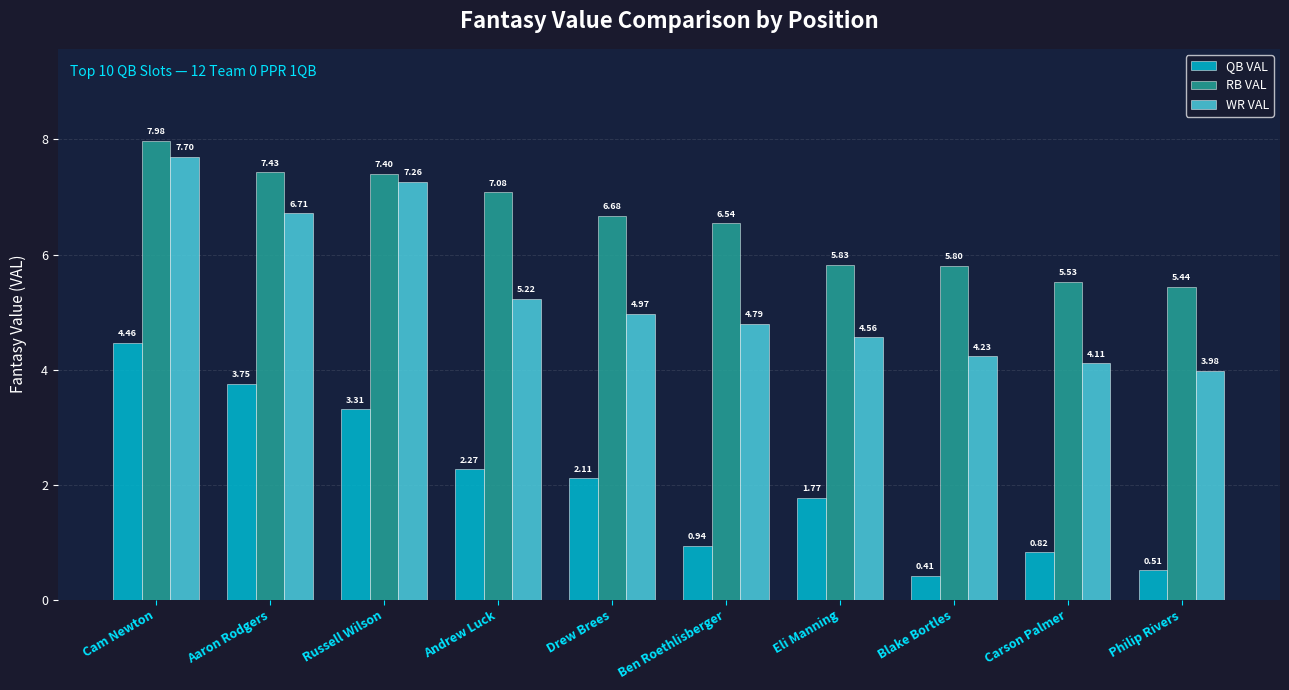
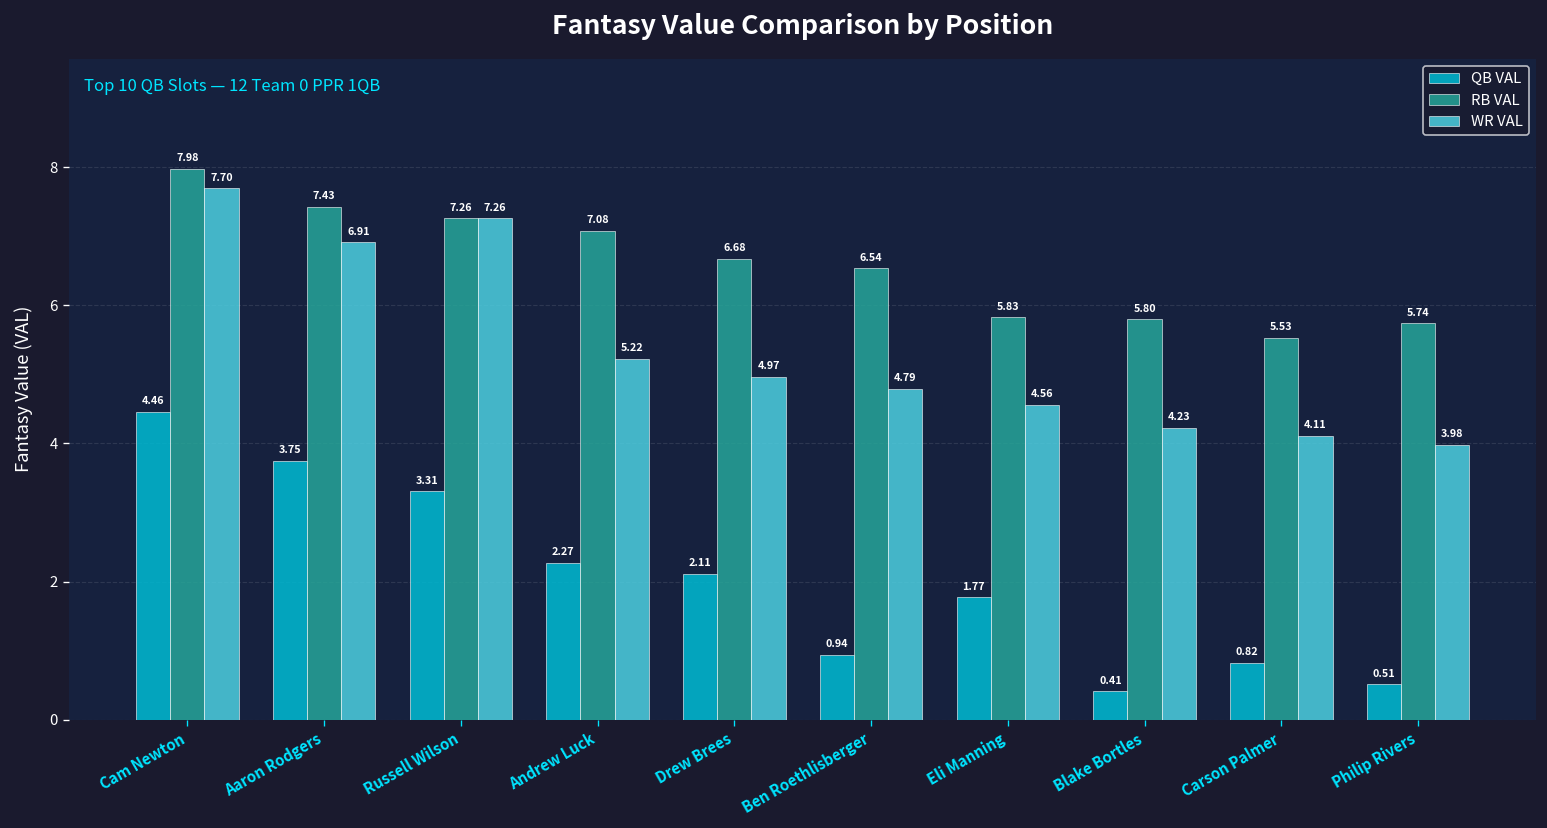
  {
    "QB VAL": {
      "Cam Newton": 4.46,
      "Aaron Rodgers": 3.75,
      "Russell Wilson": 3.31,
      "Andrew Luck": 2.27,
      "Drew Brees": 2.11,
      "Ben Roethlisberger": 0.94,
      "Eli Manning": 1.77,
      "Blake Bortles": 0.41,
      "Carson Palmer": 0.82,
      "Philip Rivers": 0.51
    },
    "RB VAL": {
      "Cam Newton": 7.98,
      "Aaron Rodgers": 7.43,
-     "Russell Wilson": 7.40,
+     "Russell Wilson": 7.26,
      "Andrew Luck": 7.08,
      "Drew Brees": 6.68,
      "Ben Roethlisberger": 6.54,
      "Eli Manning": 5.83,
      "Blake Bortles": 5.80,
      "Carson Palmer": 5.53,
-     "Philip Rivers": 5.44
+     "Philip Rivers": 5.74
    },
    "WR VAL": {
      "Cam Newton": 7.70,
-     "Aaron Rodgers": 6.71,
+     "Aaron Rodgers": 6.91,
      "Russell Wilson": 7.26,
      "Andrew Luck": 5.22,
      "Drew Brees": 4.97,
      "Ben Roethlisberger": 4.79,
      "Eli Manning": 4.56,
      "Blake Bortles": 4.23,
      "Carson Palmer": 4.11,
      "Philip Rivers": 3.98
    }
  }
